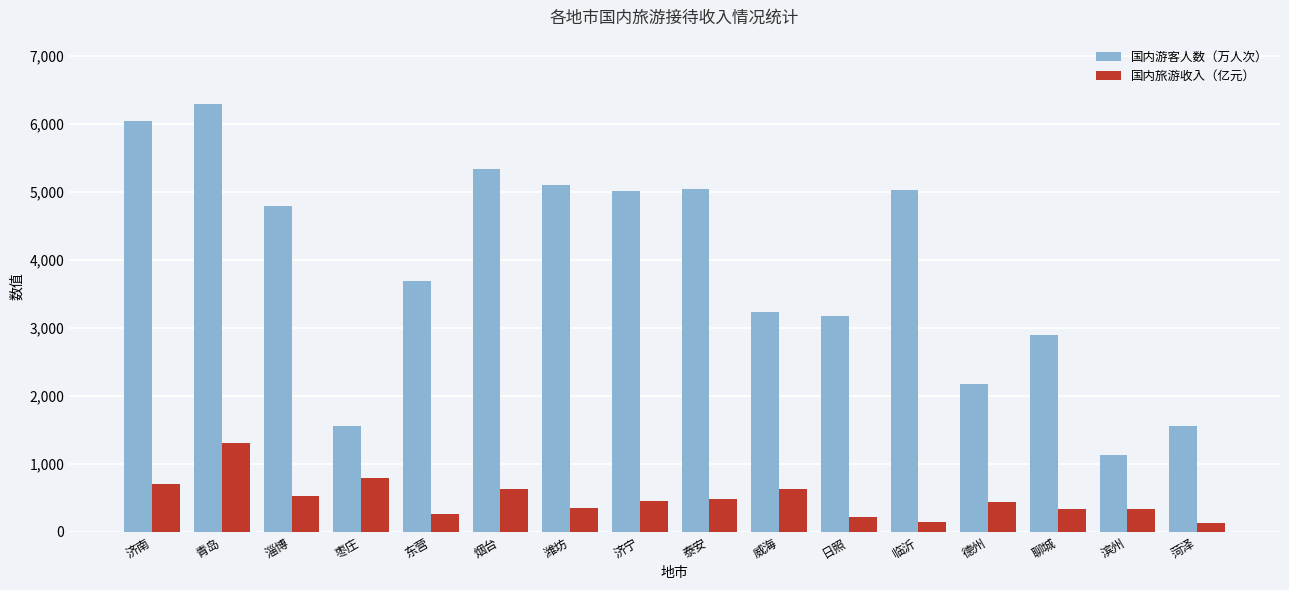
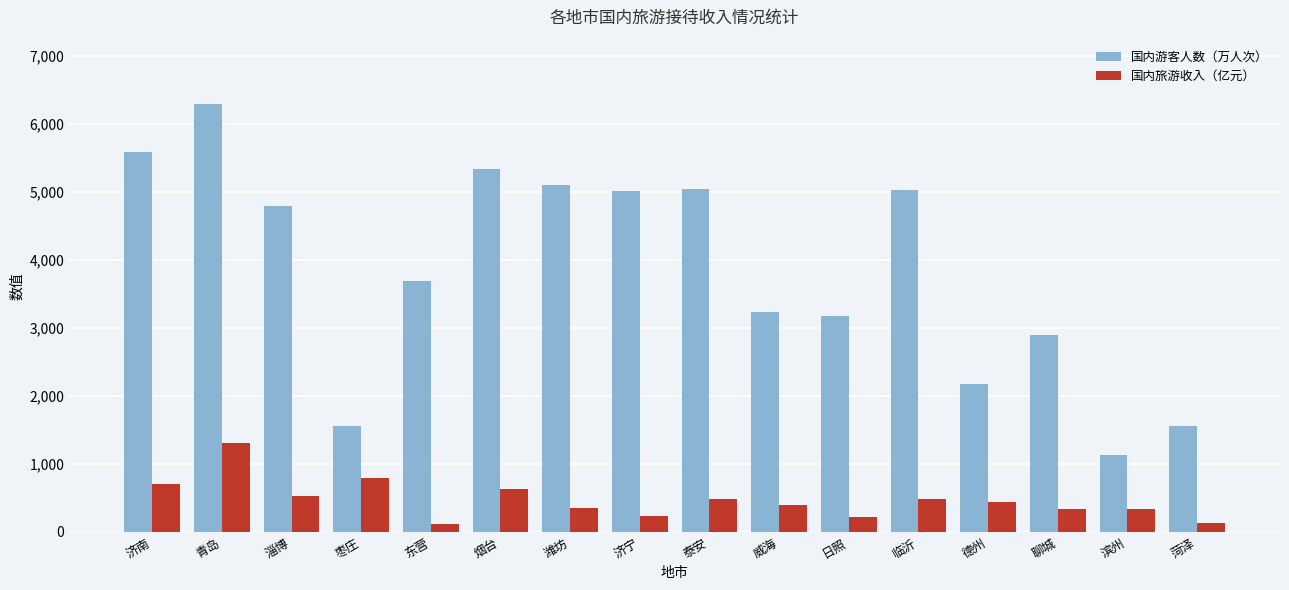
  {
    "国内游客人数（万人次）": {
-     "济南": "6,000",
+     "济南": "5,600",
      "青岛": "6,300",
      "淄博": "4,800",
      "枣庄": "1,600",
      "东营": "3,700",
      "烟台": "5,300",
      "潍坊": "5,100",
      "济宁": "5,000",
      "泰安": "5,000",
      "威海": "3,200",
      "日照": "3,200",
      "临沂": "5,000",
      "德州": "2,200",
      "聊城": "2,900",
      "滨州": "1,100",
      "菏泽": "1,600"
    },
    "国内旅游收入（亿元）": {
      "济南": "700",
      "青岛": "1,300",
      "淄博": "500",
      "枣庄": "800",
-     "东营": "300",
+     "东营": "100",
      "烟台": "600",
      "潍坊": "300",
-     "济宁": "500",
+     "济宁": "200",
      "泰安": "500",
-     "威海": "600",
+     "威海": "400",
      "日照": "200",
-     "临沂": "100",
+     "临沂": "500",
      "德州": "400",
      "聊城": "300",
      "滨州": "300",
      "菏泽": "100"
    }
  }
